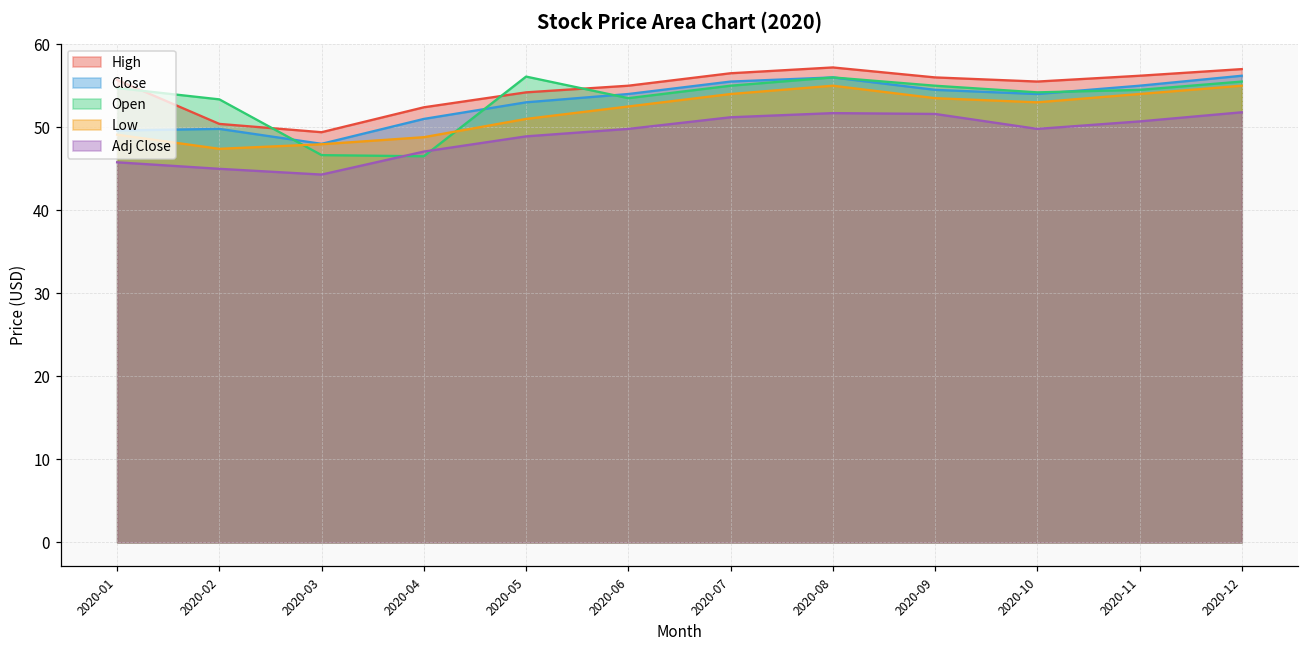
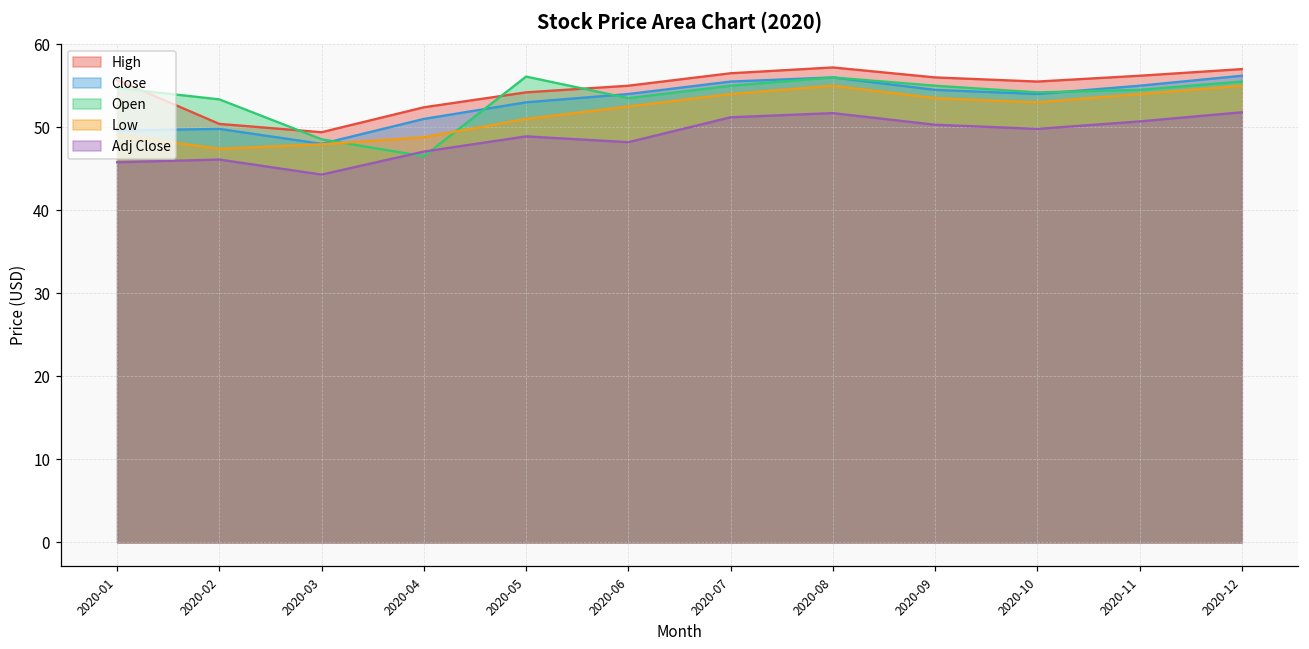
  {
    "Close": {
      "2020-02": 50,
      "2020-04": 51,
      "2020-05": 53,
      "2020-06": 54,
      "2020-07": 56,
      "2020-09": 55,
      "2020-11": 55,
      "2020-12": 56
    },
    "Open": {
      "2020-02": 53,
-     "2020-03": 47,
+     "2020-03": 49,
      "2020-04": 47,
      "2020-05": 56,
      "2020-06": 54,
      "2020-07": 55,
      "2020-09": 55,
      "2020-11": 55,
      "2020-12": 56
    },
    "Adj Close": {
      "2020-01": 46,
-     "2020-02": 45,
+     "2020-02": 46,
      "2020-03": 44,
      "2020-04": 47,
      "2020-05": 49,
-     "2020-06": 50,
+     "2020-06": 48,
      "2020-07": 51,
      "2020-08": 52,
-     "2020-09": 52,
+     "2020-09": 50,
      "2020-10": 50,
      "2020-11": 51,
      "2020-12": 52
    }
  }
